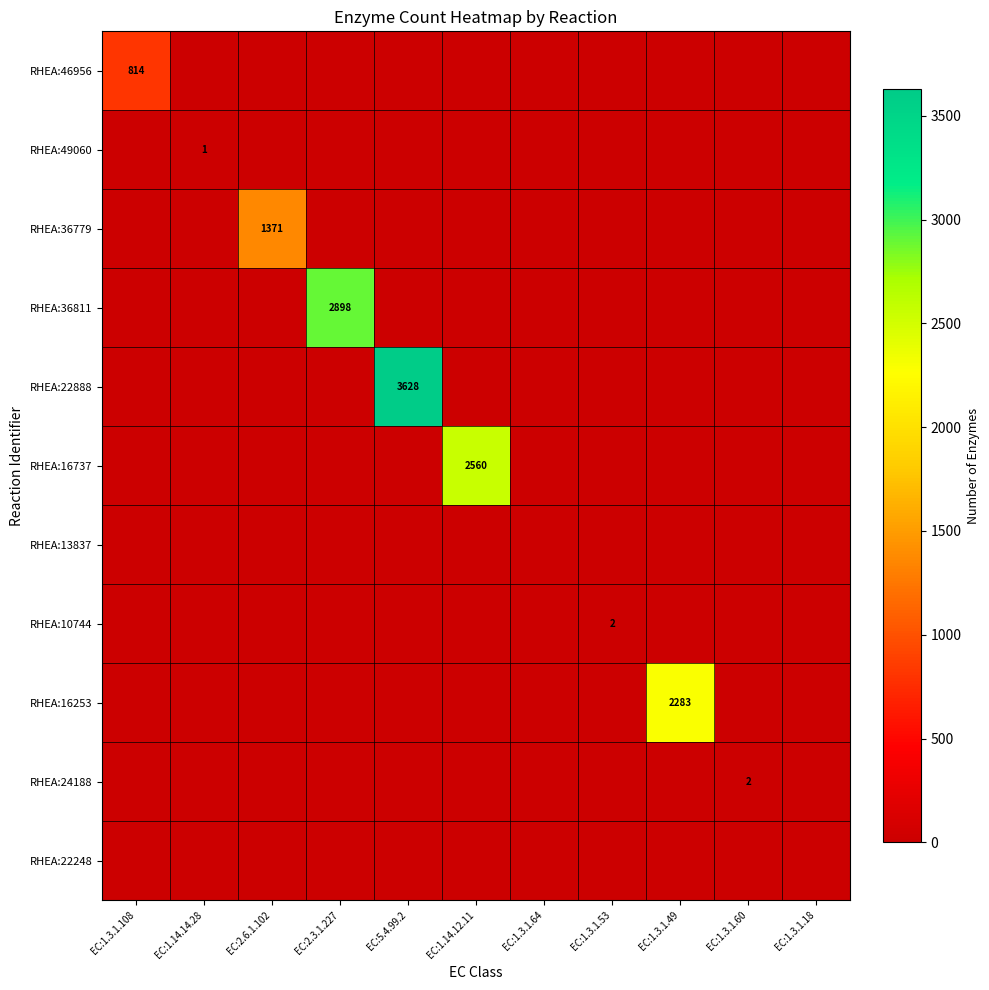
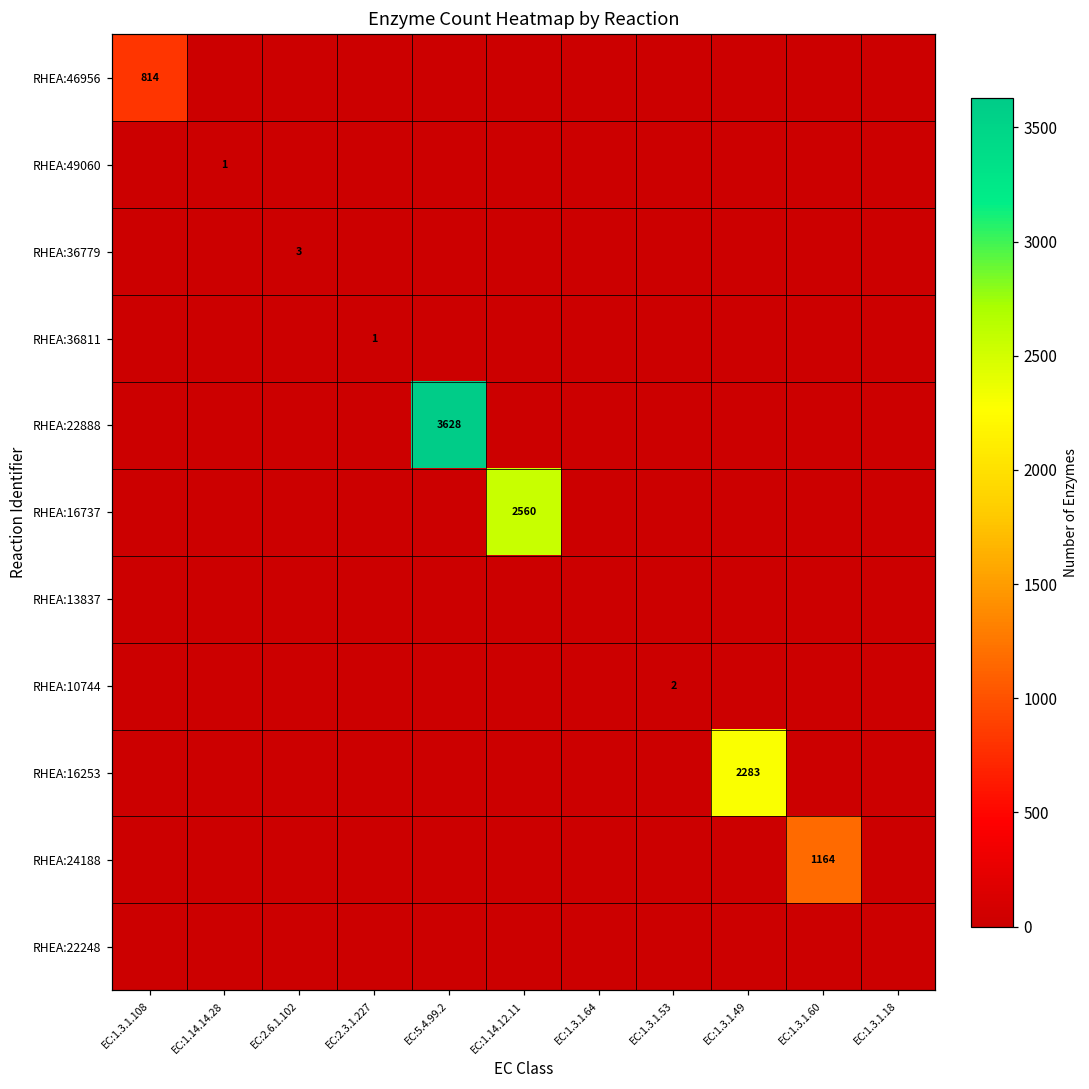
  {
    "RHEA:46956": {
      "EC:1.3.1.108": 814
    },
    "RHEA:49060": {
      "EC:1.14.14.28": 1
    },
    "RHEA:36779": {
-     "EC:2.6.1.102": 1371
+     "EC:2.6.1.102": 3
    },
    "RHEA:36811": {
-     "EC:2.3.1.227": 2898
+     "EC:2.3.1.227": 1
    },
    "RHEA:22888": {
      "EC:5.4.99.2": 3628
    },
    "RHEA:16737": {
      "EC:1.14.12.11": 2560
    },
    "RHEA:10744": {
      "EC:1.3.1.53": 2
    },
    "RHEA:16253": {
      "EC:1.3.1.49": 2283
    },
    "RHEA:24188": {
-     "EC:1.3.1.60": 2
+     "EC:1.3.1.60": 1164
    }
  }
